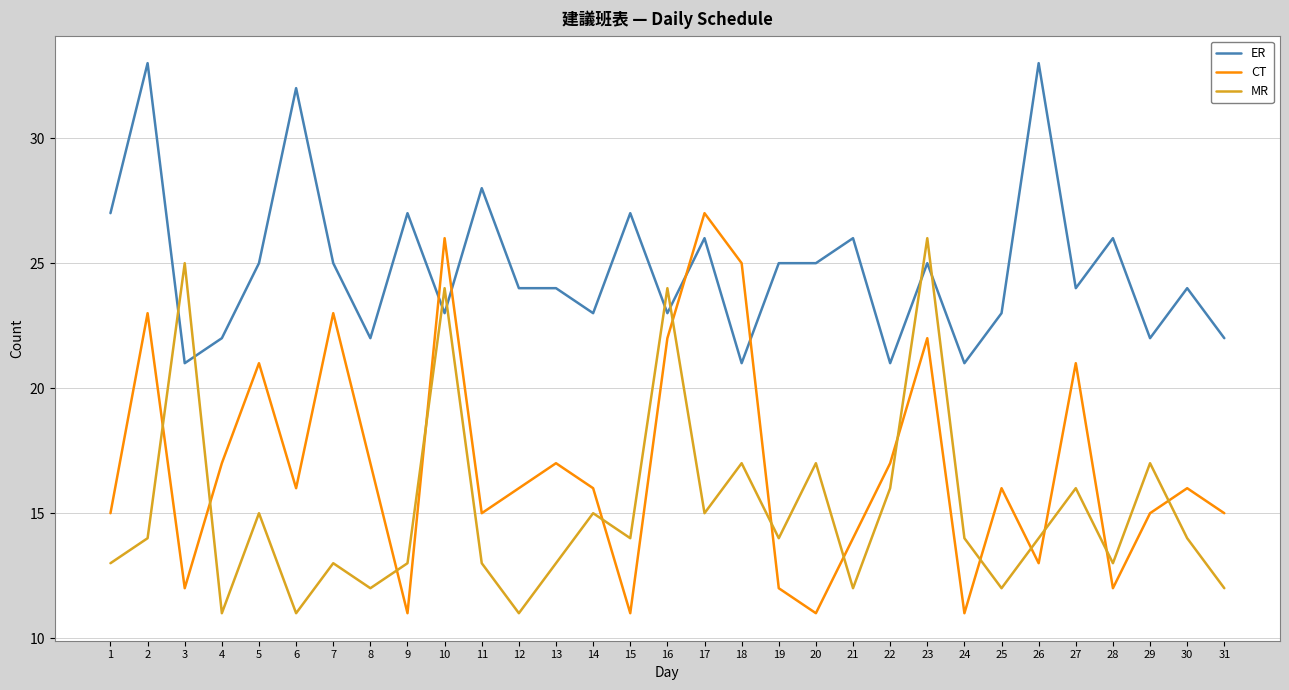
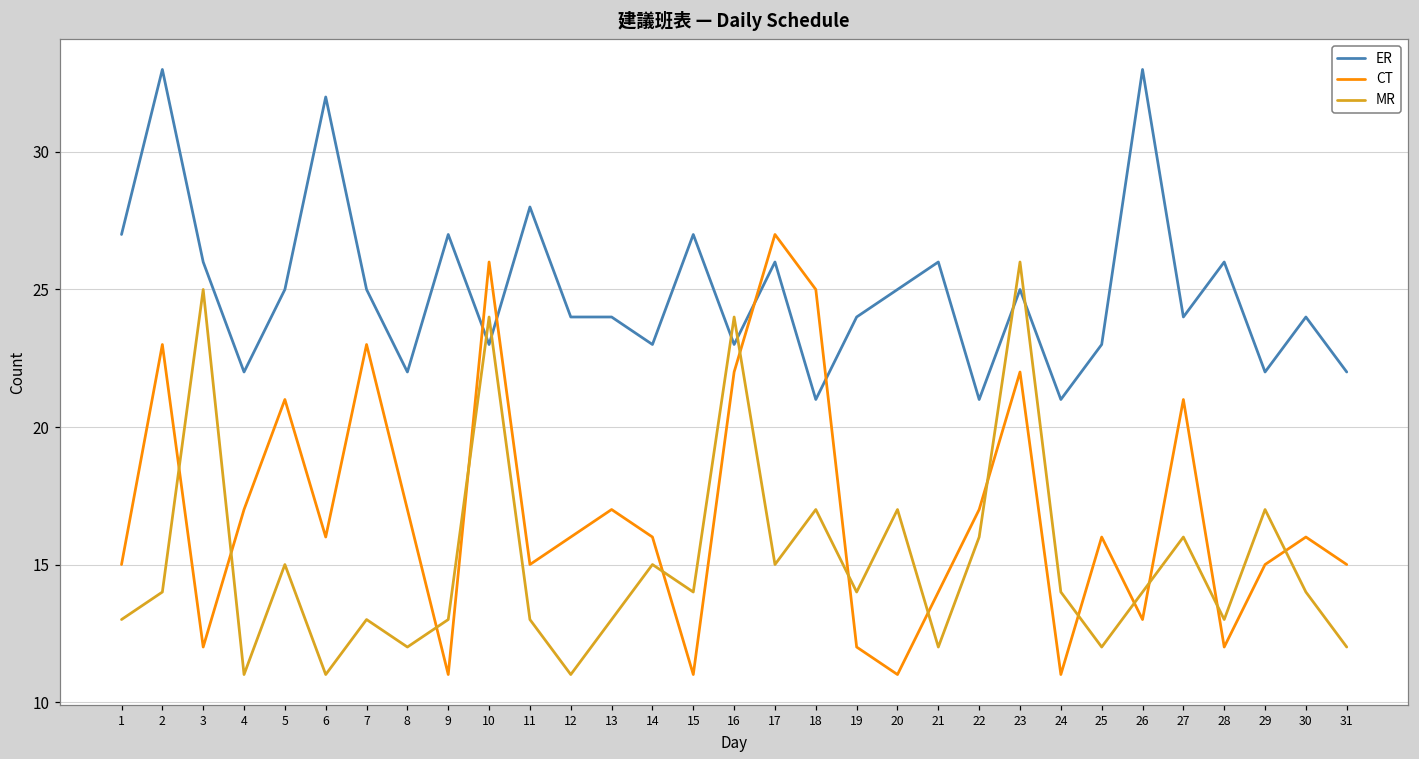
  {
    "ER": {
      "1": 27,
      "2": 33,
-     "3": 21,
+     "3": 26,
      "4": 22,
      "5": 25,
      "6": 32,
      "7": 25,
      "8": 22,
      "9": 27,
      "10": 23,
      "11": 28,
      "12": 24,
      "13": 24,
      "14": 23,
      "15": 27,
      "16": 23,
      "17": 26,
      "18": 21,
-     "19": 25,
+     "19": 24,
      "20": 25,
      "21": 26,
      "22": 21,
      "23": 25,
      "24": 21,
      "25": 23,
      "26": 33,
      "27": 24,
      "28": 26,
      "29": 22,
      "30": 24,
      "31": 22
    }
  }
